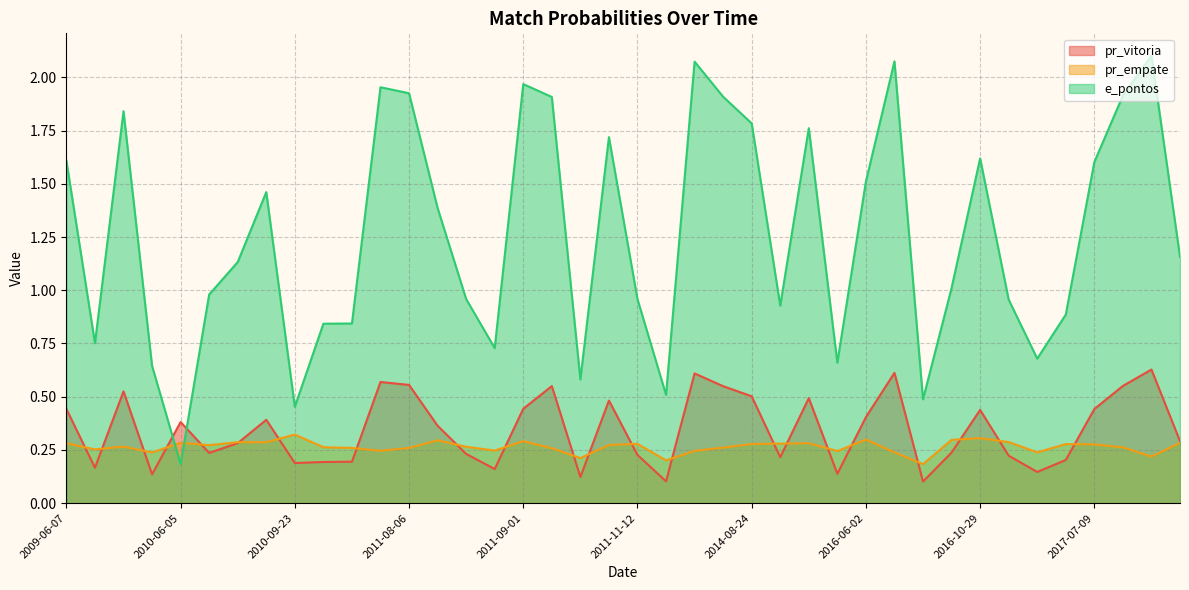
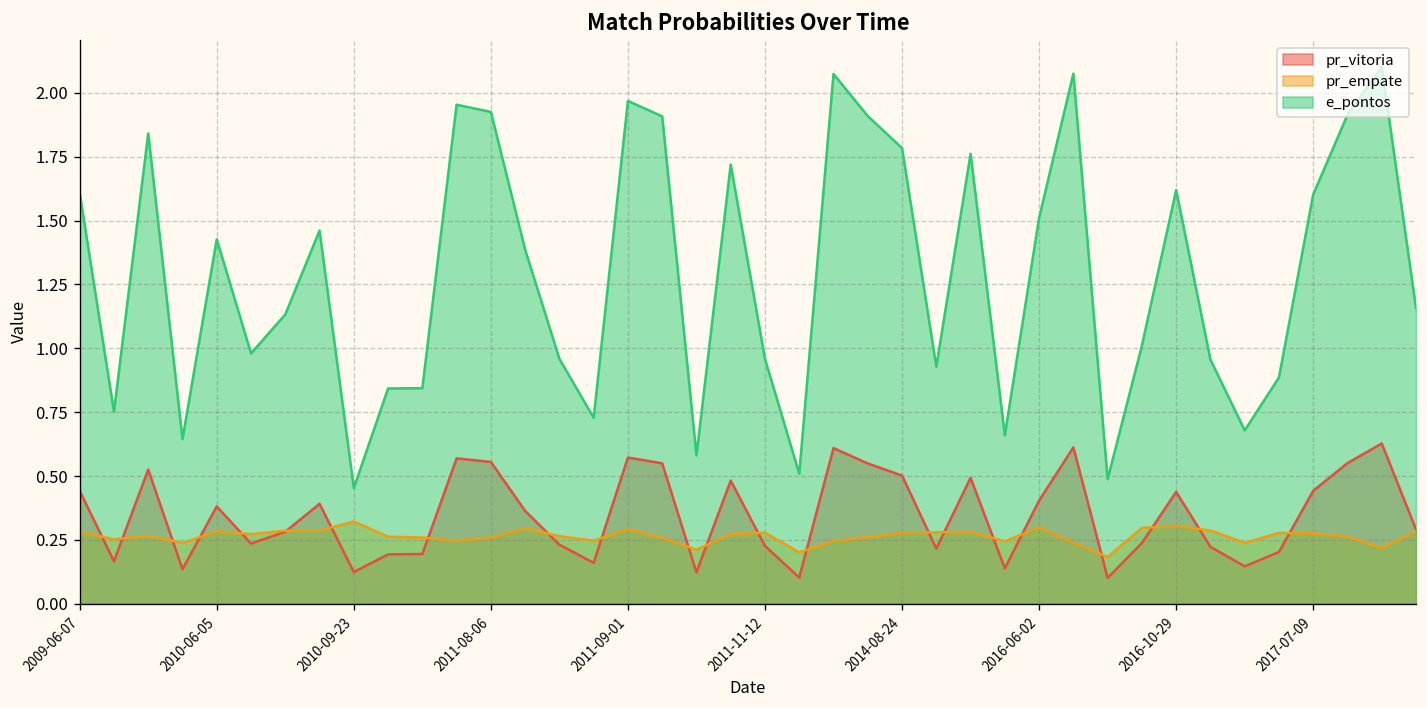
  {
    "pr_vitoria": {
      "2010-06-05": 0.38,
-     "2010-09-23": 0.19,
-     "2011-09-01": 0.44
+     "2010-09-23": 0.12,
+     "2011-09-01": 0.57
    },
    "pr_empate": {
      "2010-06-05": 0.28,
      "2010-09-23": 0.32,
      "2011-09-01": 0.29
    },
    "e_pontos": {
-     "2010-06-05": 0.18,
+     "2010-06-05": 1.43,
      "2010-09-23": 0.45,
      "2011-09-01": 1.97
    }
  }
